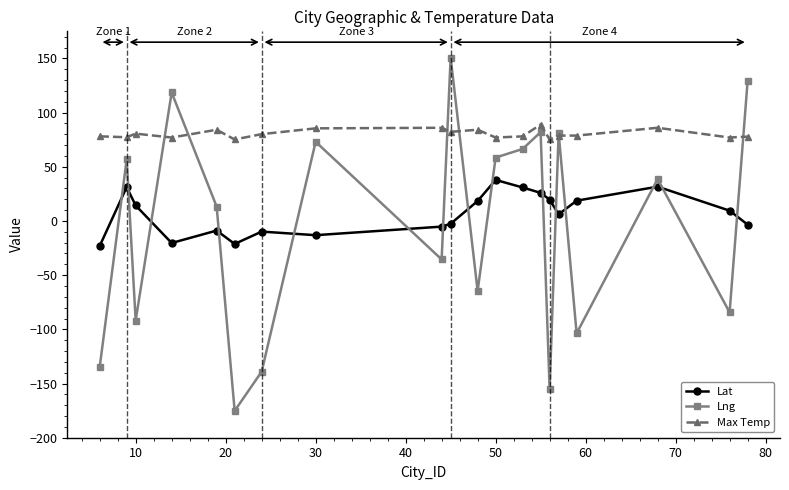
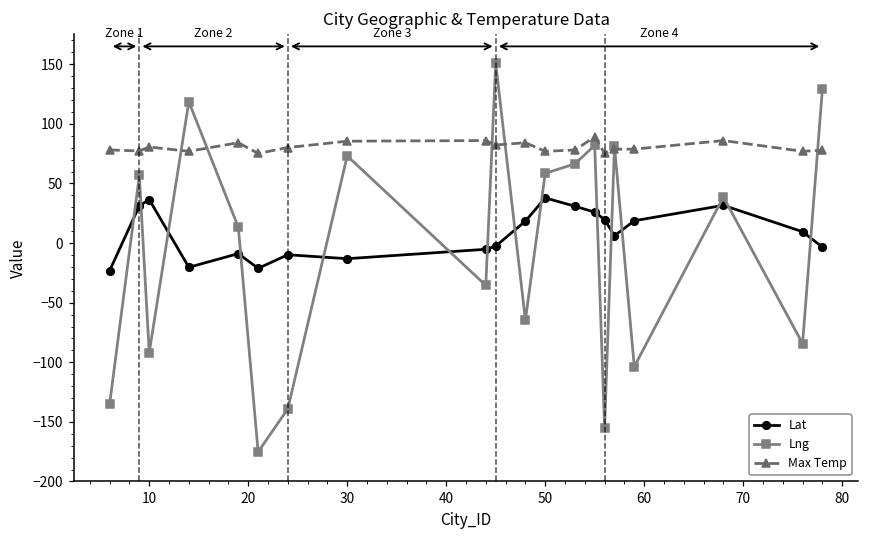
  {
    "Lat": {
-     "10": 14,
+     "10": 37,
      "30": -13,
      "50": 38
    }
  }
